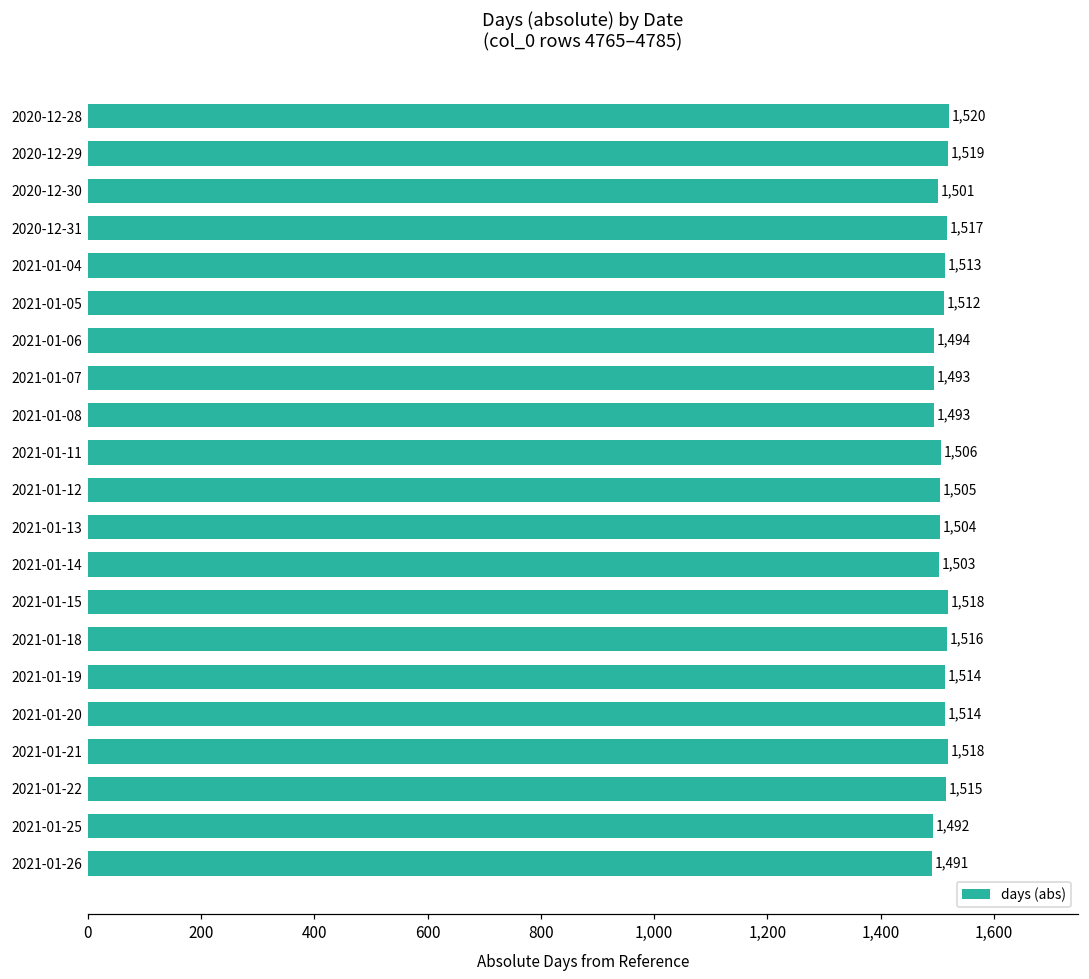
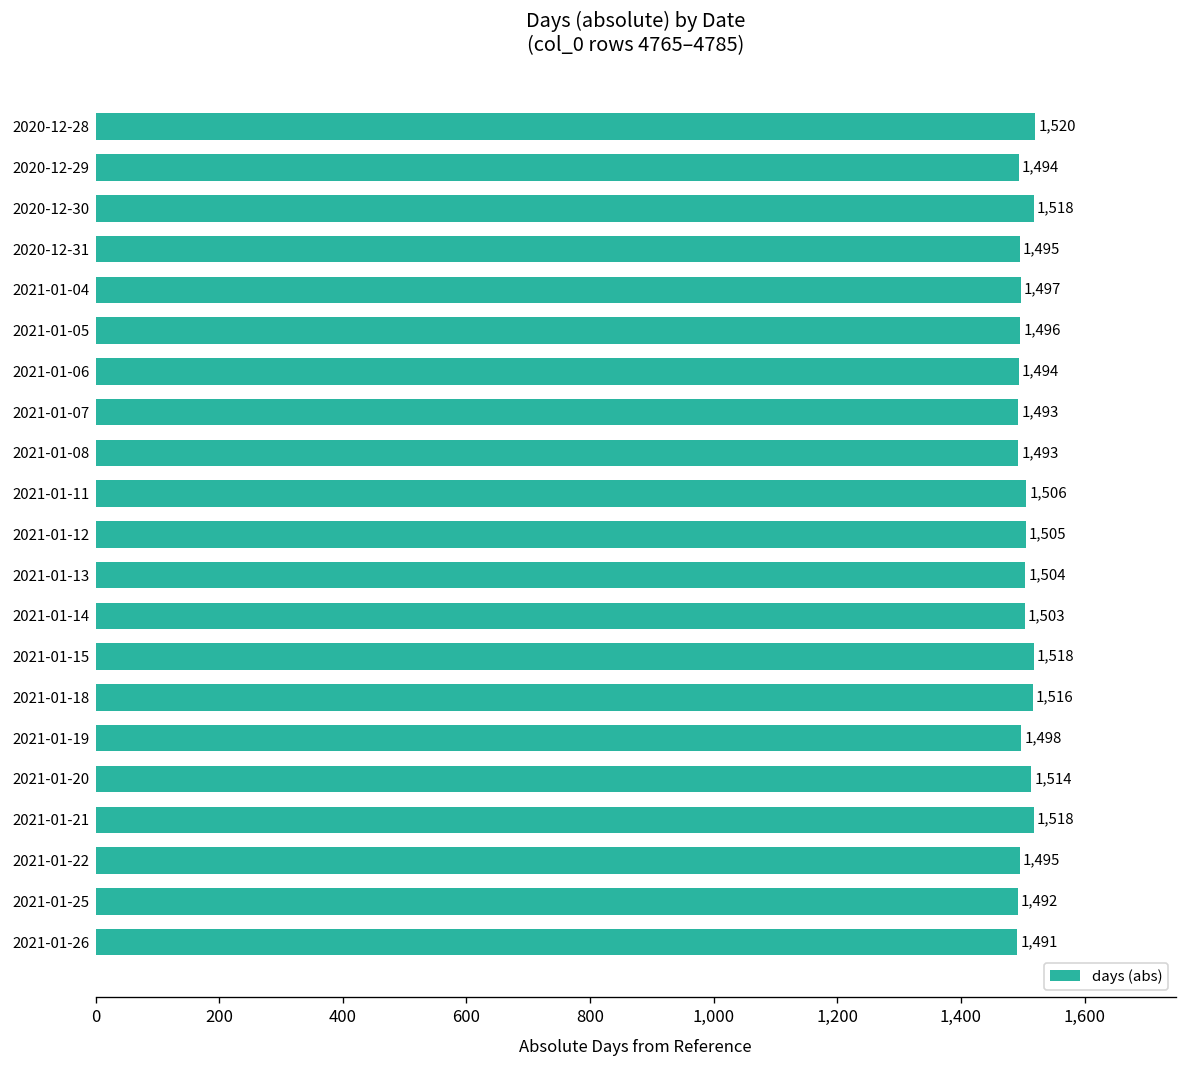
  {
    "2020-12-28": "1,520",
-   "2020-12-29": "1,519",
-   "2020-12-30": "1,501",
-   "2020-12-31": "1,517",
-   "2021-01-04": "1,513",
-   "2021-01-05": "1,512",
+   "2020-12-29": "1,494",
+   "2020-12-30": "1,518",
+   "2020-12-31": "1,495",
+   "2021-01-04": "1,497",
+   "2021-01-05": "1,496",
    "2021-01-06": "1,494",
    "2021-01-07": "1,493",
    "2021-01-08": "1,493",
    "2021-01-11": "1,506",
    "2021-01-12": "1,505",
    "2021-01-13": "1,504",
    "2021-01-14": "1,503",
    "2021-01-15": "1,518",
    "2021-01-18": "1,516",
-   "2021-01-19": "1,514",
+   "2021-01-19": "1,498",
    "2021-01-20": "1,514",
    "2021-01-21": "1,518",
-   "2021-01-22": "1,515",
+   "2021-01-22": "1,495",
    "2021-01-25": "1,492",
    "2021-01-26": "1,491"
  }
